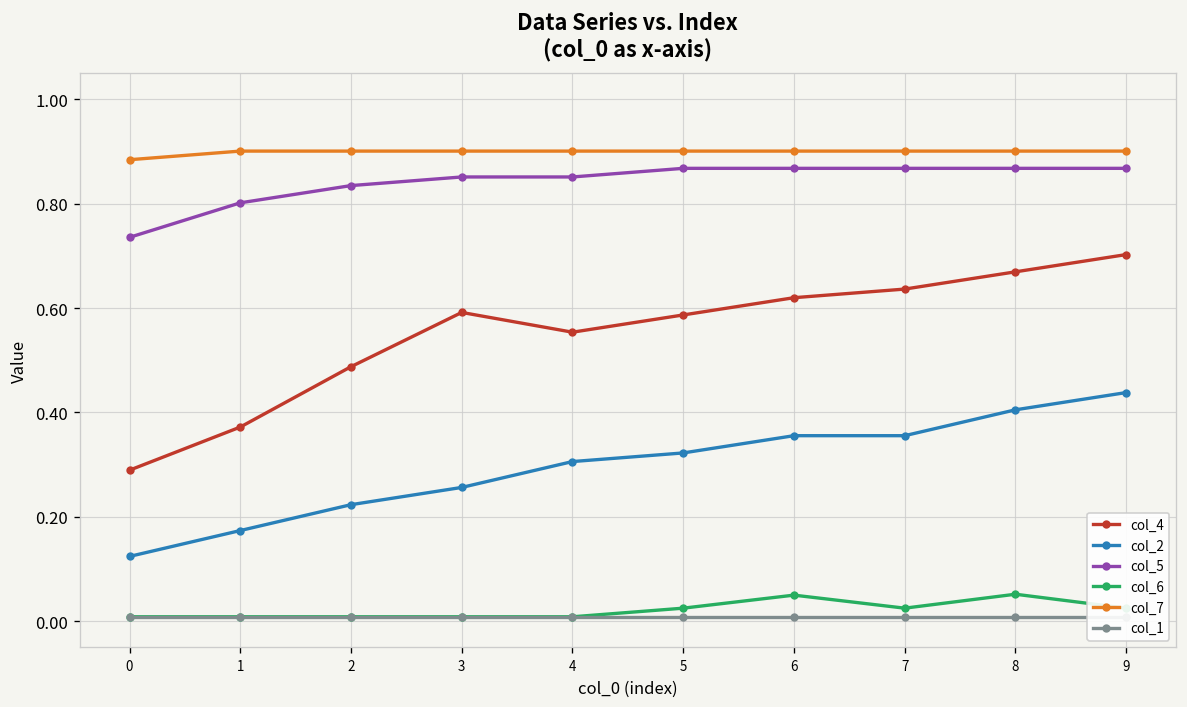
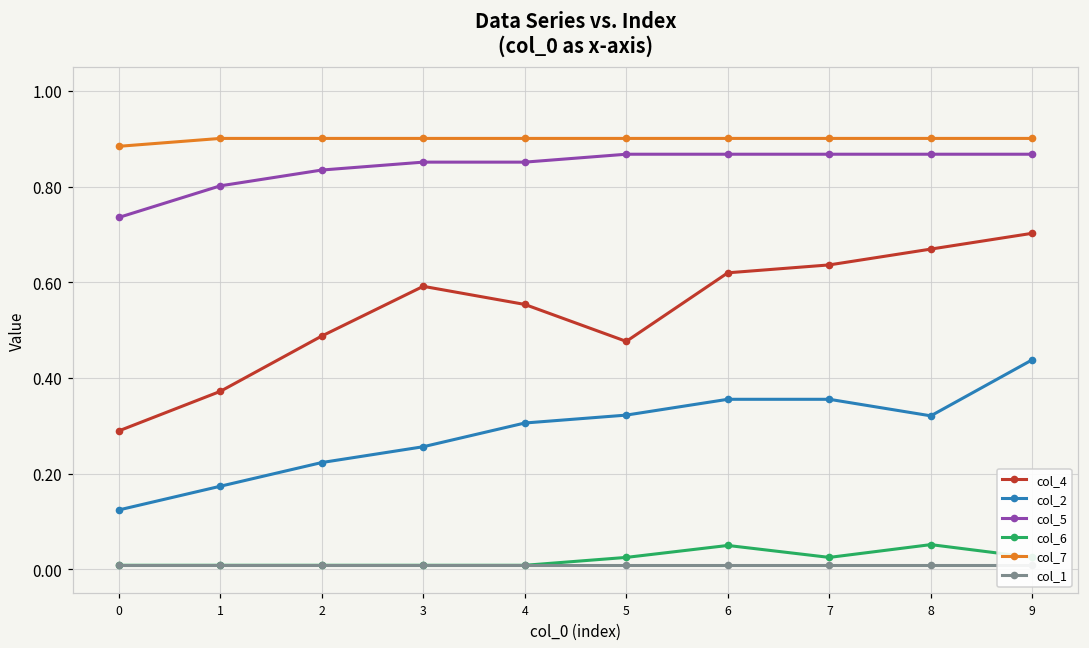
  {
    "col_4": {
      "0": 0.29,
      "1": 0.37,
      "2": 0.49,
      "3": 0.59,
      "4": 0.55,
-     "5": 0.59,
+     "5": 0.48,
      "6": 0.62,
      "7": 0.64,
      "8": 0.67,
      "9": 0.70
    },
    "col_2": {
      "0": 0.12,
      "1": 0.17,
      "2": 0.22,
      "3": 0.26,
      "4": 0.31,
      "5": 0.32,
      "6": 0.36,
      "7": 0.36,
-     "8": 0.40,
+     "8": 0.32,
      "9": 0.44
    },
    "col_5": {
      "0": 0.74,
      "1": 0.80,
      "2": 0.83,
      "3": 0.85,
      "4": 0.85,
      "5": 0.87,
      "6": 0.87,
      "7": 0.87,
      "8": 0.87,
      "9": 0.87
    },
    "col_6": {
      "5": 0.02,
      "6": 0.05,
      "7": 0.02,
      "8": 0.05
    },
    "col_7": {
      "0": 0.88,
      "1": 0.90,
      "2": 0.90,
      "3": 0.90,
      "4": 0.90,
      "5": 0.90,
      "6": 0.90,
      "7": 0.90,
      "8": 0.90,
      "9": 0.90
    },
    "col_1": {
      "5": 0.01,
      "6": 0.01,
      "7": 0.01,
      "8": 0.01
    }
  }
